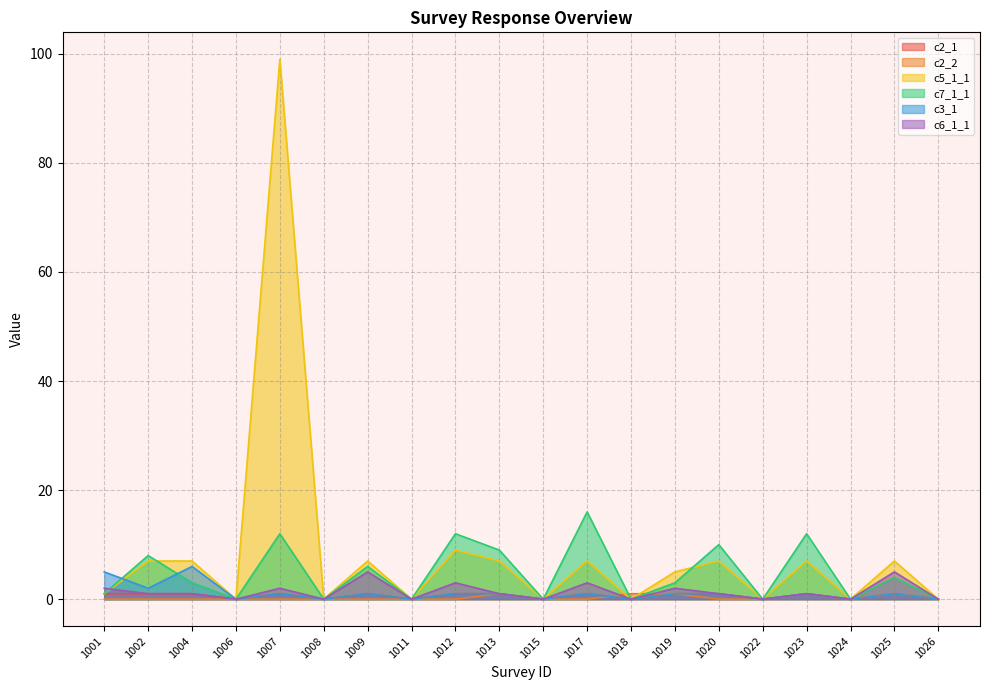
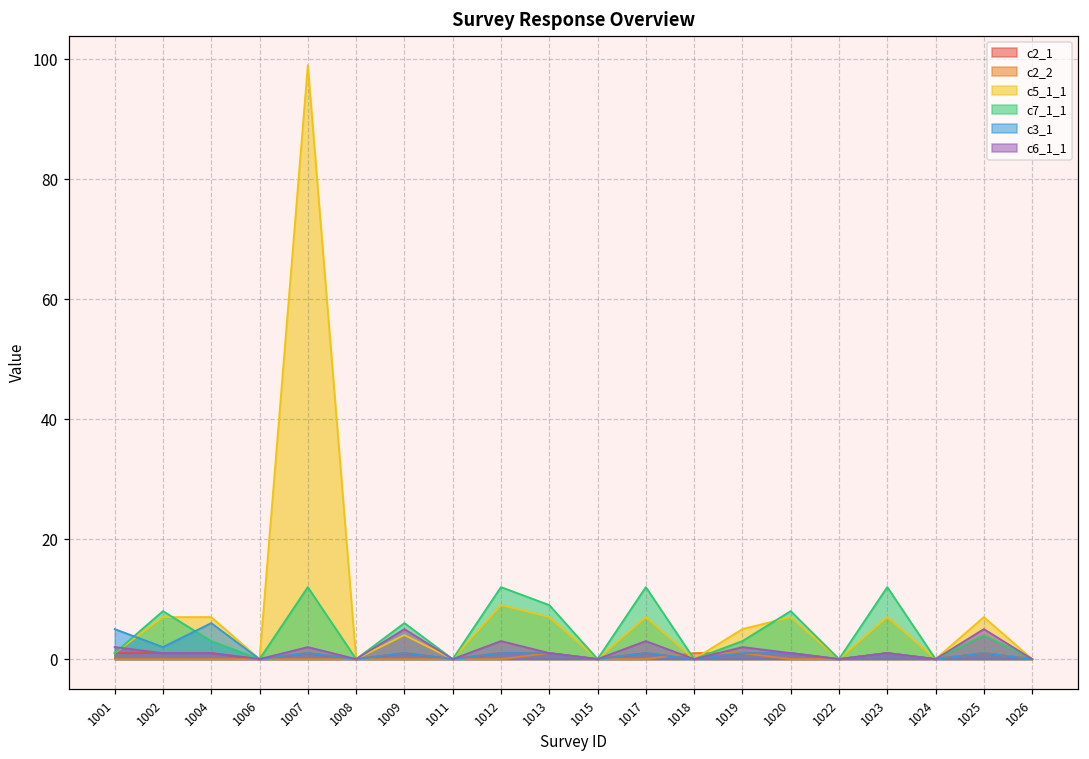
  {
    "c5_1_1": {
      "1002": 7,
      "1004": 7,
      "1007": 99,
-     "1009": 7,
+     "1009": 4,
      "1012": 9,
      "1013": 7,
      "1017": 7,
      "1019": 5,
      "1020": 7,
      "1023": 7,
      "1025": 7
    },
    "c7_1_1": {
      "1002": 8,
      "1004": 3,
      "1007": 12,
      "1009": 6,
      "1012": 12,
      "1013": 9,
-     "1017": 16,
+     "1017": 12,
      "1019": 3,
-     "1020": 10,
+     "1020": 8,
      "1023": 12,
      "1025": 4
    },
    "c3_1": {
      "1001": 5,
      "1002": 2,
      "1004": 6
    },
    "c6_1_1": {
      "1001": 2,
      "1007": 2,
      "1009": 5,
      "1012": 3,
      "1017": 3,
      "1019": 2,
      "1025": 5
    }
  }
